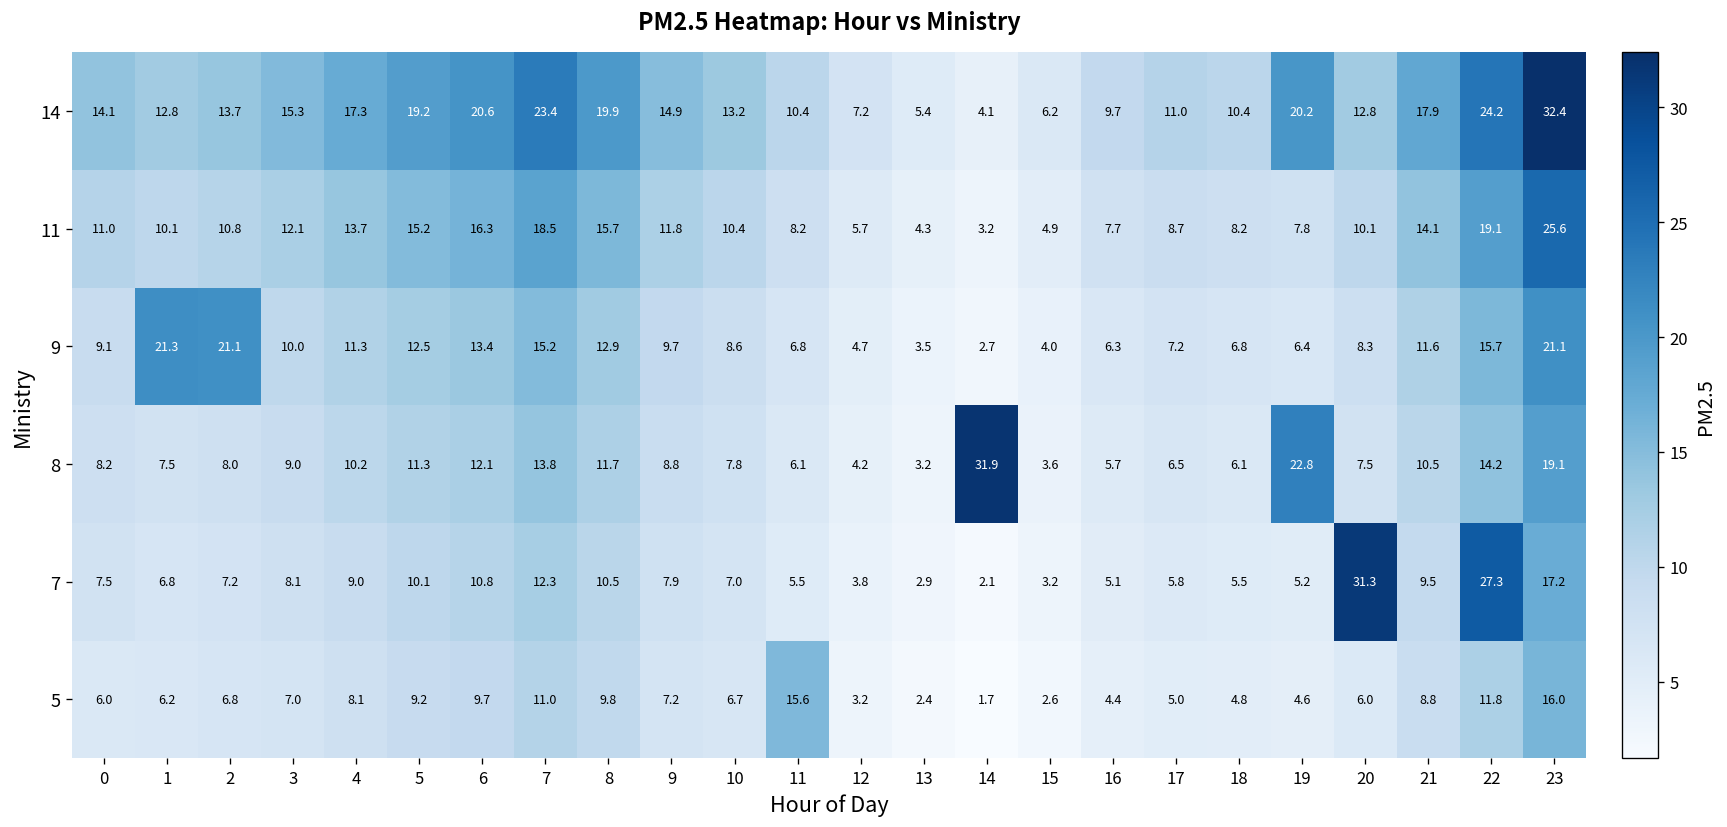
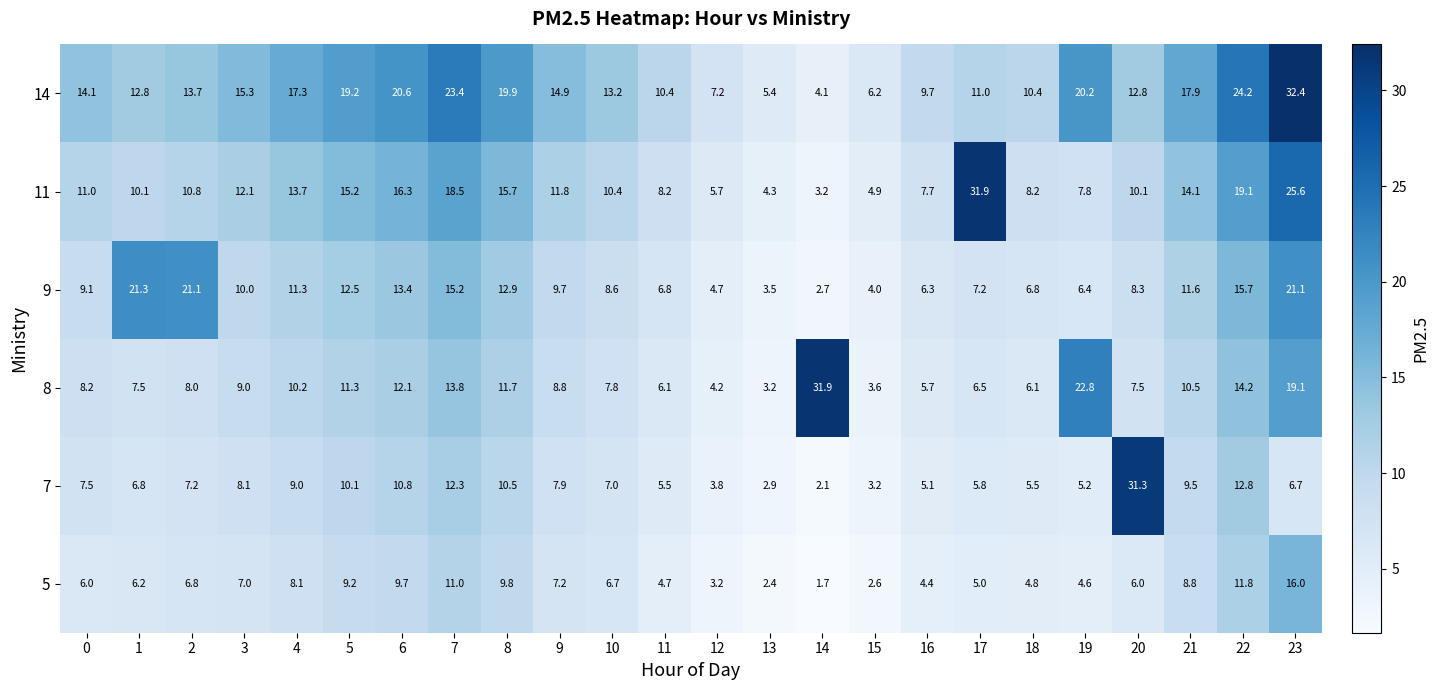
  {
    "14": {
      "0": 14.1,
      "1": 12.8,
      "2": 13.7,
      "3": 15.3,
      "4": 17.3,
      "5": 19.2,
      "6": 20.6,
      "7": 23.4,
      "8": 19.9,
      "9": 14.9,
      "10": 13.2,
      "11": 10.4,
      "12": 7.2,
      "13": 5.4,
      "14": 4.1,
      "15": 6.2,
      "16": 9.7,
      "17": 11.0,
      "18": 10.4,
      "19": 20.2,
      "20": 12.8,
      "21": 17.9,
      "22": 24.2,
      "23": 32.4
    },
    "11": {
      "0": 11.0,
      "1": 10.1,
      "2": 10.8,
      "3": 12.1,
      "4": 13.7,
      "5": 15.2,
      "6": 16.3,
      "7": 18.5,
      "8": 15.7,
      "9": 11.8,
      "10": 10.4,
      "11": 8.2,
      "12": 5.7,
      "13": 4.3,
      "14": 3.2,
      "15": 4.9,
      "16": 7.7,
-     "17": 8.7,
+     "17": 31.9,
      "18": 8.2,
      "19": 7.8,
      "20": 10.1,
      "21": 14.1,
      "22": 19.1,
      "23": 25.6
    },
    "9": {
      "0": 9.1,
      "1": 21.3,
      "2": 21.1,
      "3": 10.0,
      "4": 11.3,
      "5": 12.5,
      "6": 13.4,
      "7": 15.2,
      "8": 12.9,
      "9": 9.7,
      "10": 8.6,
      "11": 6.8,
      "12": 4.7,
      "13": 3.5,
      "14": 2.7,
      "15": 4.0,
      "16": 6.3,
      "17": 7.2,
      "18": 6.8,
      "19": 6.4,
      "20": 8.3,
      "21": 11.6,
      "22": 15.7,
      "23": 21.1
    },
    "8": {
      "0": 8.2,
      "1": 7.5,
      "2": 8.0,
      "3": 9.0,
      "4": 10.2,
      "5": 11.3,
      "6": 12.1,
      "7": 13.8,
      "8": 11.7,
      "9": 8.8,
      "10": 7.8,
      "11": 6.1,
      "12": 4.2,
      "13": 3.2,
      "14": 31.9,
      "15": 3.6,
      "16": 5.7,
      "17": 6.5,
      "18": 6.1,
      "19": 22.8,
      "20": 7.5,
      "21": 10.5,
      "22": 14.2,
      "23": 19.1
    },
    "7": {
      "0": 7.5,
      "1": 6.8,
      "2": 7.2,
      "3": 8.1,
      "4": 9.0,
      "5": 10.1,
      "6": 10.8,
      "7": 12.3,
      "8": 10.5,
      "9": 7.9,
      "10": 7.0,
      "11": 5.5,
      "12": 3.8,
      "13": 2.9,
      "14": 2.1,
      "15": 3.2,
      "16": 5.1,
      "17": 5.8,
      "18": 5.5,
      "19": 5.2,
      "20": 31.3,
      "21": 9.5,
-     "22": 27.3,
-     "23": 17.2
+     "22": 12.8,
+     "23": 6.7
    },
    "5": {
      "0": 6.0,
      "1": 6.2,
      "2": 6.8,
      "3": 7.0,
      "4": 8.1,
      "5": 9.2,
      "6": 9.7,
      "7": 11.0,
      "8": 9.8,
      "9": 7.2,
      "10": 6.7,
-     "11": 15.6,
+     "11": 4.7,
      "12": 3.2,
      "13": 2.4,
      "14": 1.7,
      "15": 2.6,
      "16": 4.4,
      "17": 5.0,
      "18": 4.8,
      "19": 4.6,
      "20": 6.0,
      "21": 8.8,
      "22": 11.8,
      "23": 16.0
    }
  }
